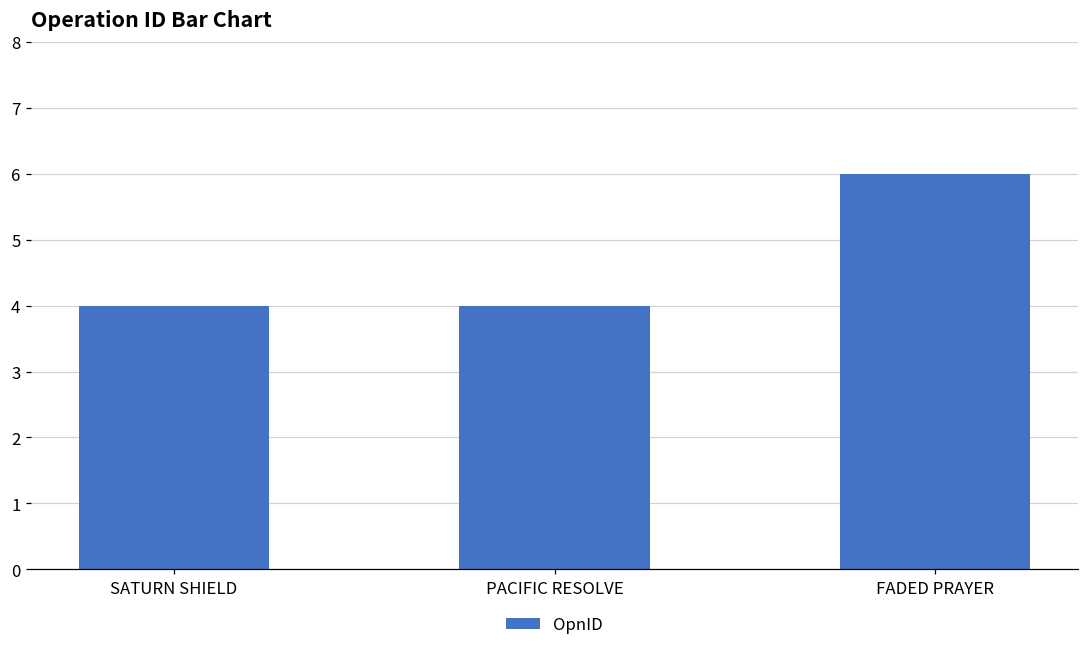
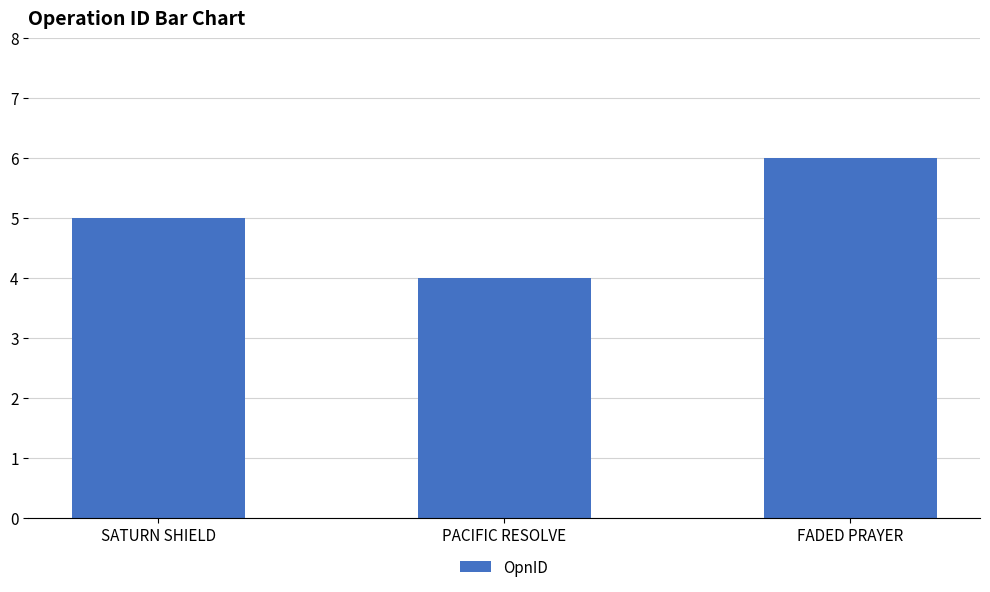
  {
-   "SATURN SHIELD": 4,
+   "SATURN SHIELD": 5,
    "PACIFIC RESOLVE": 4,
    "FADED PRAYER": 6
  }
